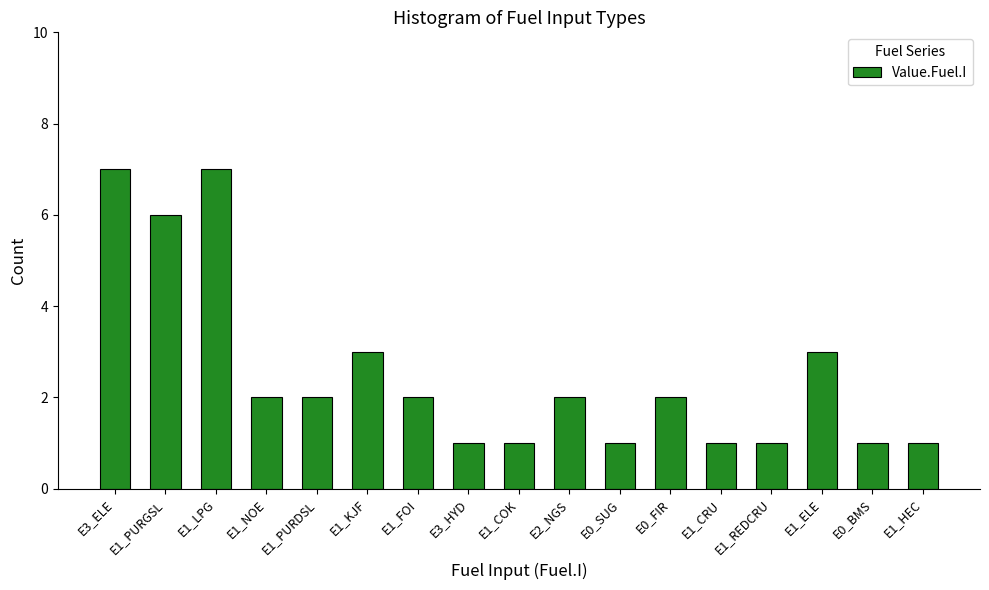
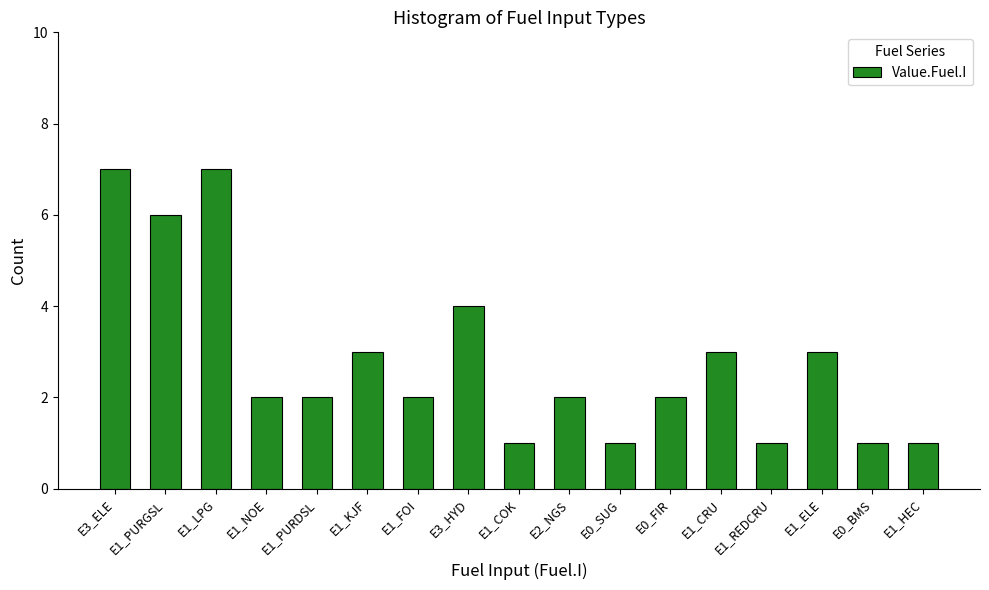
  {
    "E3_ELE": 7,
    "E1_PURGSL": 6,
    "E1_LPG": 7,
    "E1_NOE": 2,
    "E1_PURDSL": 2,
    "E1_KJF": 3,
    "E1_FOI": 2,
-   "E3_HYD": 1,
+   "E3_HYD": 4,
    "E1_COK": 1,
    "E2_NGS": 2,
    "E0_SUG": 1,
    "E0_FIR": 2,
-   "E1_CRU": 1,
+   "E1_CRU": 3,
    "E1_REDCRU": 1,
    "E1_ELE": 3,
    "E0_BMS": 1,
    "E1_HEC": 1
  }
